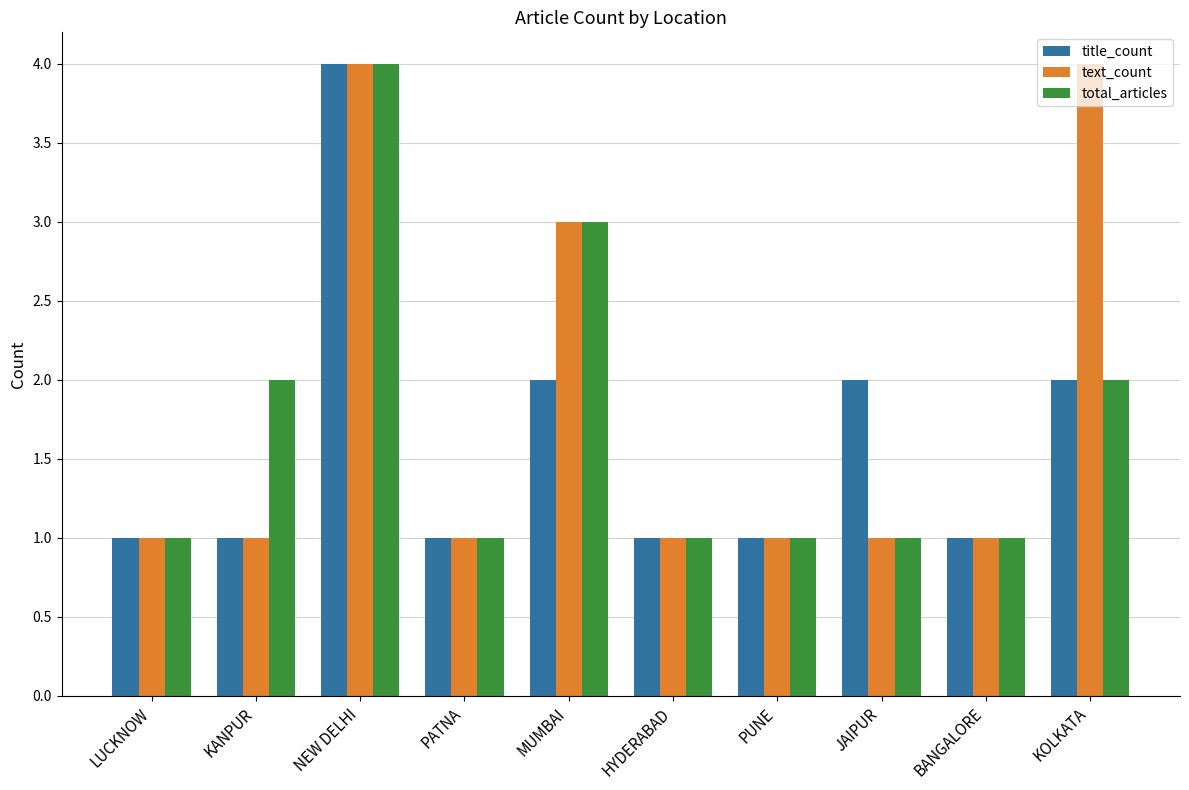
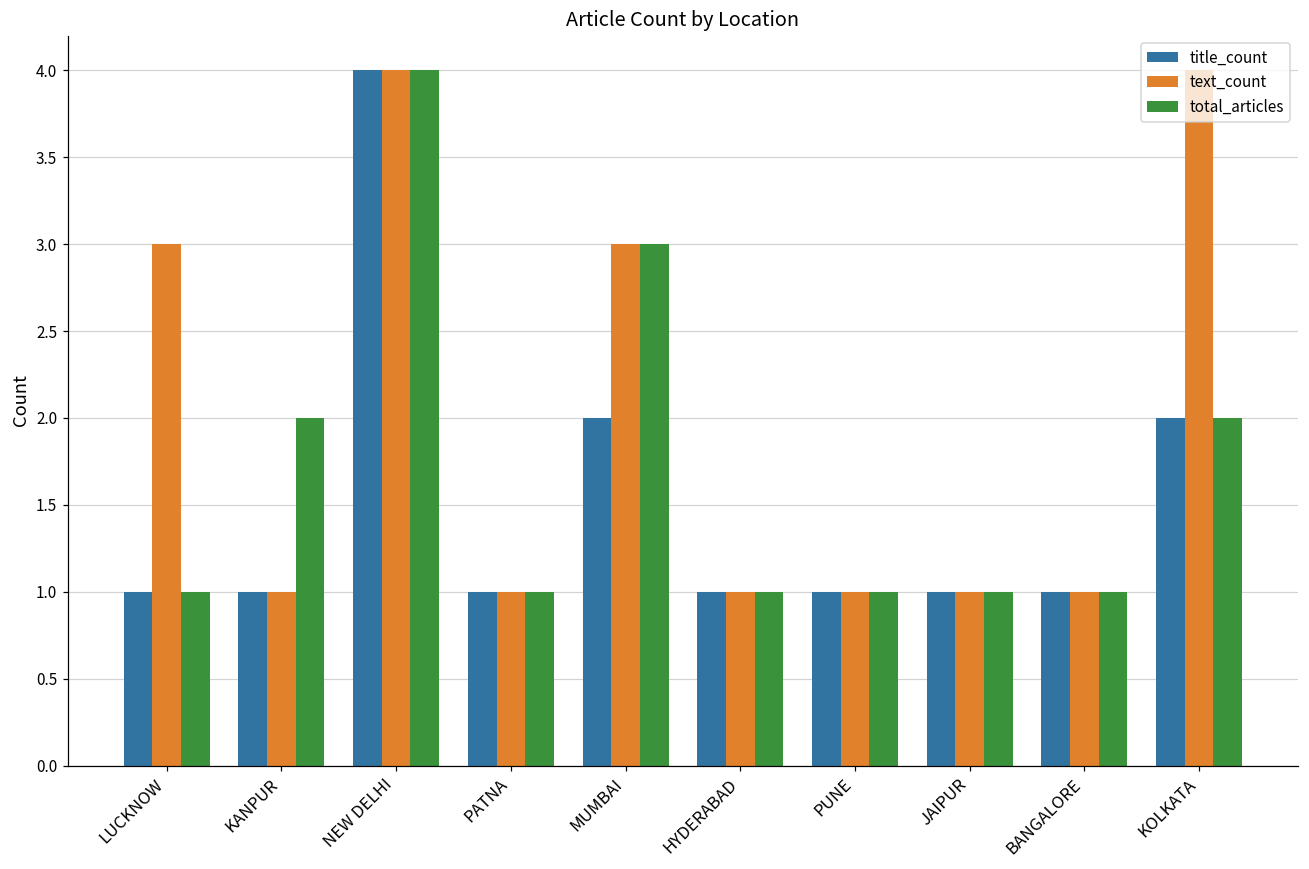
  {
    "title_count": {
      "LUCKNOW": 1,
      "KANPUR": 1,
      "NEW DELHI": 4,
      "PATNA": 1,
      "MUMBAI": 2,
      "HYDERABAD": 1,
      "PUNE": 1,
-     "JAIPUR": 2,
+     "JAIPUR": 1,
      "BANGALORE": 1,
      "KOLKATA": 2
    },
    "text_count": {
-     "LUCKNOW": 1,
+     "LUCKNOW": 3,
      "KANPUR": 1,
      "NEW DELHI": 4,
      "PATNA": 1,
      "MUMBAI": 3,
      "HYDERABAD": 1,
      "PUNE": 1,
      "JAIPUR": 1,
      "BANGALORE": 1
    },
    "total_articles": {
      "LUCKNOW": 1,
      "KANPUR": 2,
      "NEW DELHI": 4,
      "PATNA": 1,
      "MUMBAI": 3,
      "HYDERABAD": 1,
      "PUNE": 1,
      "JAIPUR": 1,
      "BANGALORE": 1,
      "KOLKATA": 2
    }
  }
